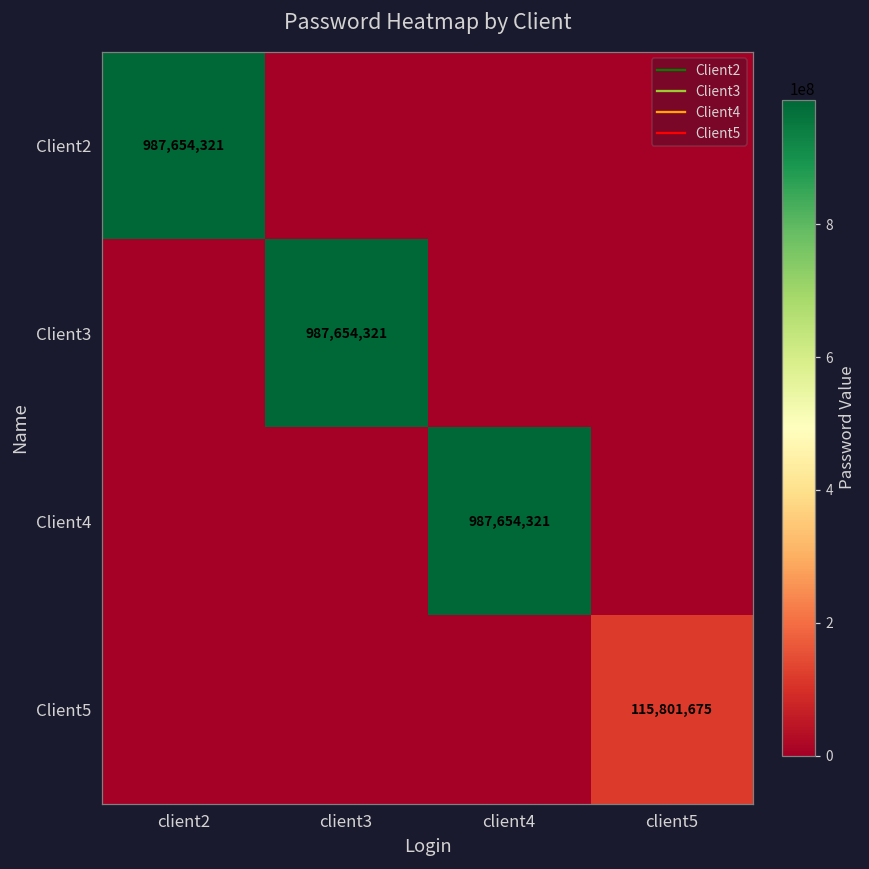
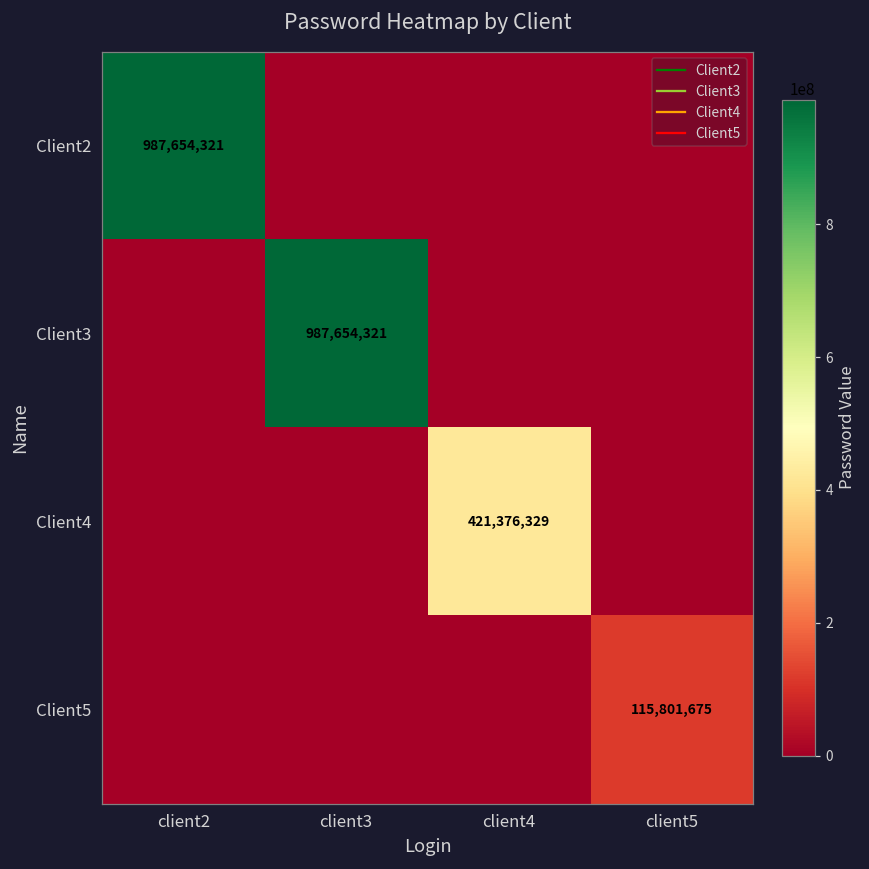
  {
    "Client2": {
      "client2": "987,654,321"
    },
    "Client3": {
      "client3": "987,654,321"
    },
    "Client4": {
-     "client4": "987,654,321"
+     "client4": "421,376,329"
    },
    "Client5": {
      "client5": "115,801,675"
    }
  }
